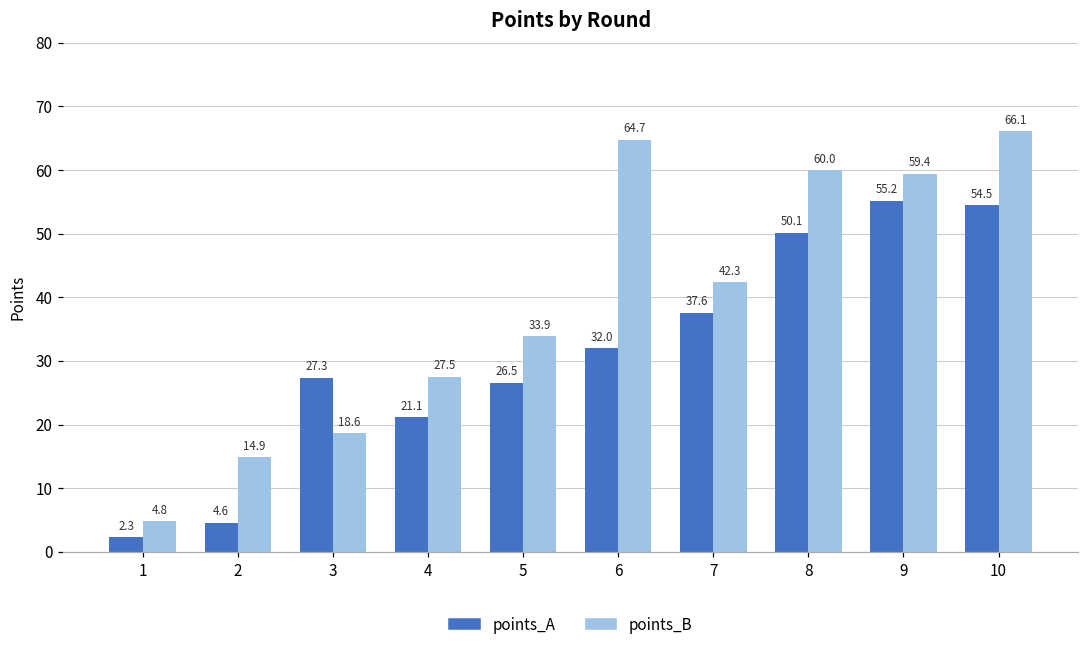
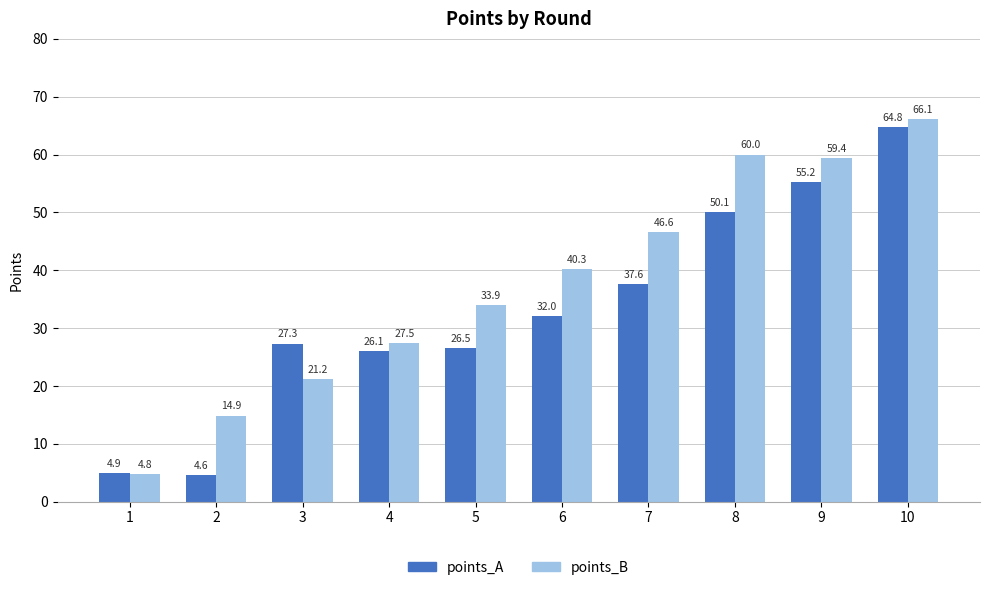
  {
    "points_A": {
-     "1": 2.3,
+     "1": 4.9,
      "2": 4.6,
      "3": 27.3,
-     "4": 21.1,
+     "4": 26.1,
      "5": 26.5,
      "6": 32.0,
      "7": 37.6,
      "8": 50.1,
      "9": 55.2,
-     "10": 54.5
+     "10": 64.8
    },
    "points_B": {
      "1": 4.8,
      "2": 14.9,
-     "3": 18.6,
+     "3": 21.2,
      "4": 27.5,
      "5": 33.9,
-     "6": 64.7,
-     "7": 42.3,
+     "6": 40.3,
+     "7": 46.6,
      "8": 60.0,
      "9": 59.4,
      "10": 66.1
    }
  }
